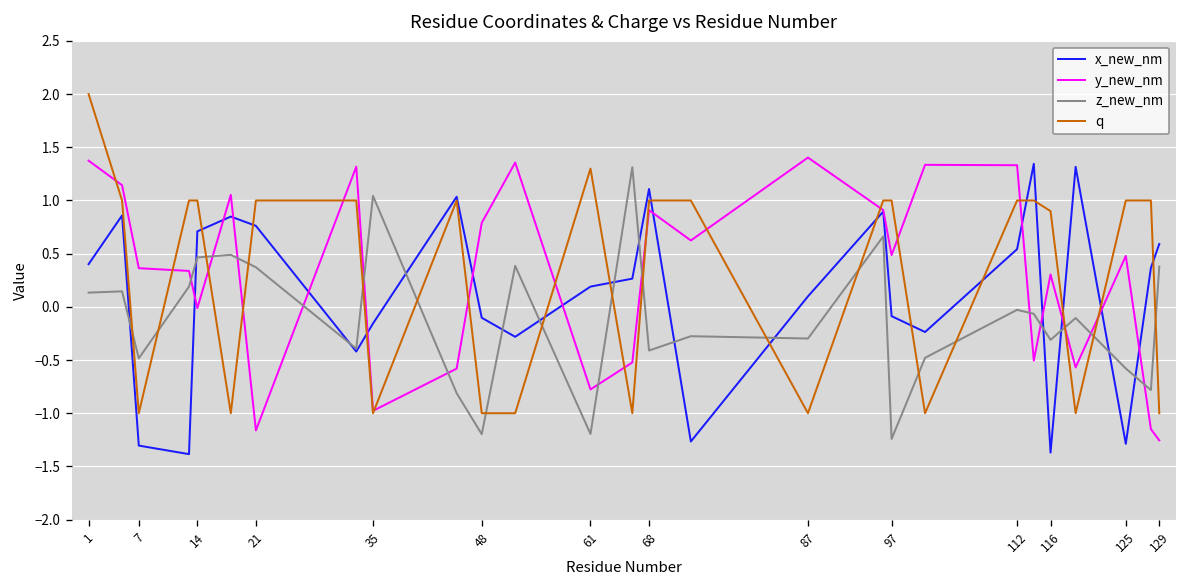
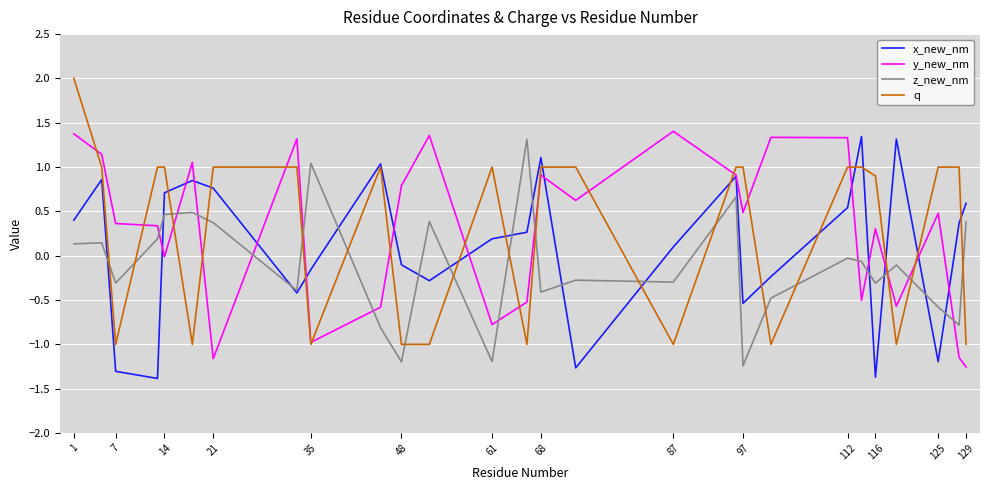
  {
    "x_new_nm": {
      "1": 0.4,
      "7": -1.3,
      "14": 0.7,
      "21": 0.8,
      "35": -0.2,
      "48": -0.1,
      "61": 0.2,
      "68": 1.1,
      "87": 0.1,
-     "97": -0.1,
+     "97": -0.5,
      "112": 0.5,
      "116": -1.4,
-     "125": -1.3,
+     "125": -1.2,
      "129": 0.6
    },
    "y_new_nm": {
      "1": 1.4,
      "7": 0.4,
      "14": 0.0,
      "21": -1.2,
      "48": 0.8,
      "61": -0.8,
      "68": 0.9,
      "87": 1.4,
      "97": 0.5,
      "112": 1.3,
      "116": 0.3,
      "125": 0.5,
      "129": -1.3
    },
    "z_new_nm": {
      "1": 0.1,
-     "7": -0.5,
+     "7": -0.3,
      "14": 0.5,
      "21": 0.4,
      "35": 1.0,
      "48": -1.2,
      "61": -1.2,
      "68": -0.4,
      "87": -0.3,
      "97": -1.2,
      "112": 0.0,
      "116": -0.3,
      "125": -0.6,
      "129": 0.4
    },
    "q": {
      "1": 2.0,
      "7": -1.0,
      "14": 1.0,
      "21": 1.0,
      "48": -1.0,
-     "61": 1.3,
+     "61": 1.0,
      "68": 1.0,
      "87": -1.0,
      "97": 1.0,
      "112": 1.0,
      "116": 0.9,
      "125": 1.0,
      "129": -1.0
    }
  }
